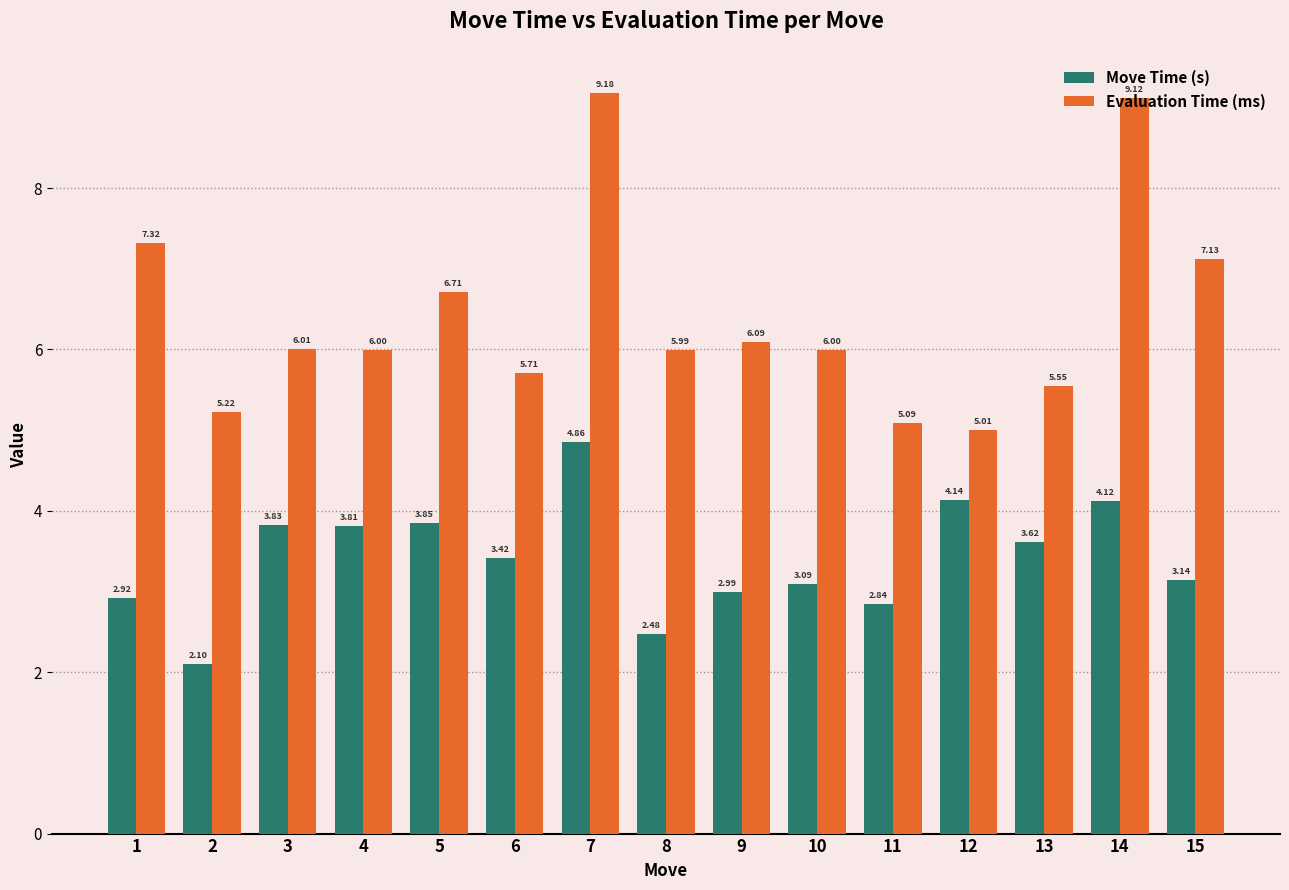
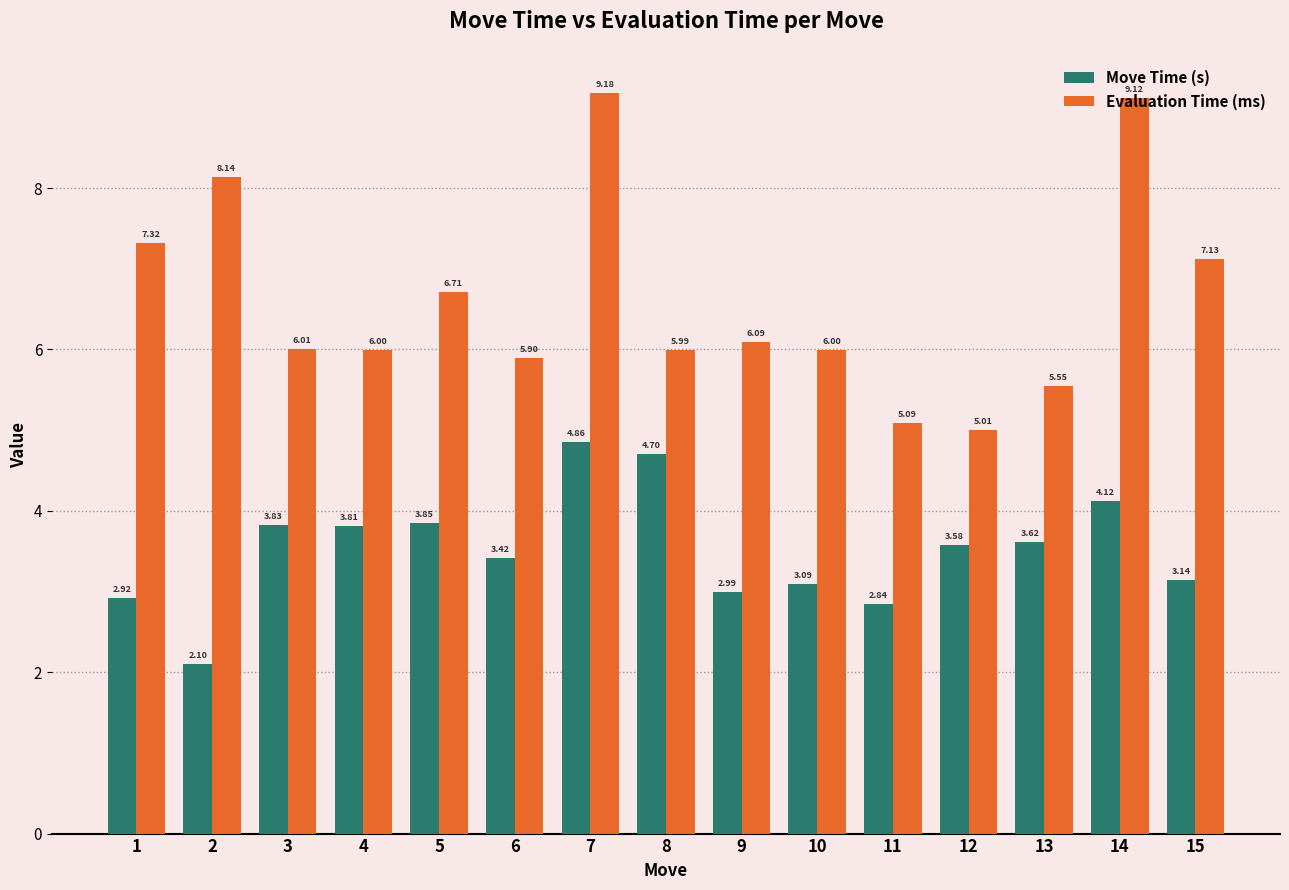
  {
    "Move Time (s)": {
      "1": 2.92,
      "2": 2.10,
      "3": 3.83,
      "4": 3.81,
      "5": 3.85,
      "6": 3.42,
      "7": 4.86,
-     "8": 2.48,
+     "8": 4.70,
      "9": 2.99,
      "10": 3.09,
      "11": 2.84,
-     "12": 4.14,
+     "12": 3.58,
      "13": 3.62,
      "14": 4.12,
      "15": 3.14
    },
    "Evaluation Time (ms)": {
      "1": 7.32,
-     "2": 5.22,
+     "2": 8.14,
      "3": 6.01,
      "4": 6.00,
      "5": 6.71,
-     "6": 5.71,
+     "6": 5.90,
      "7": 9.18,
      "8": 5.99,
      "9": 6.09,
      "10": 6.00,
      "11": 5.09,
      "12": 5.01,
      "13": 5.55,
      "14": 9.12,
      "15": 7.13
    }
  }
